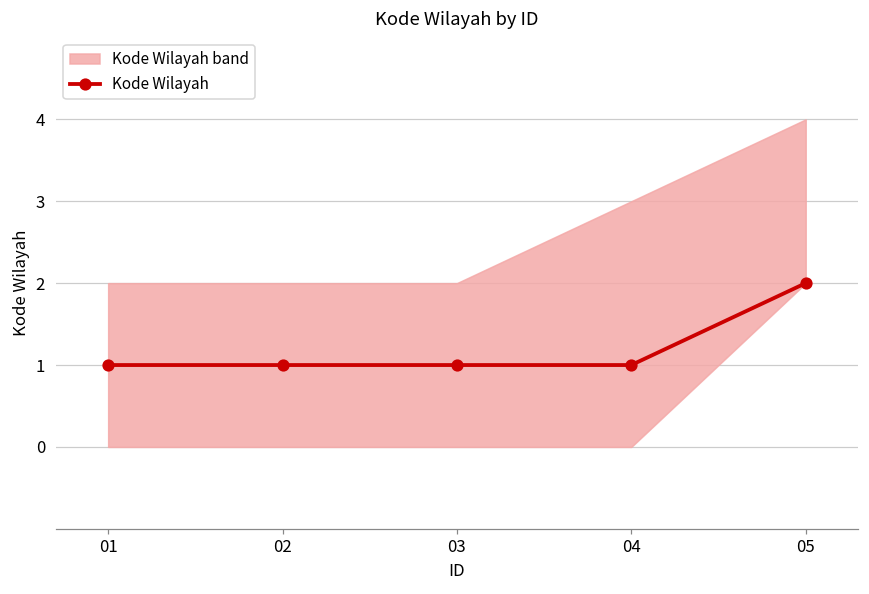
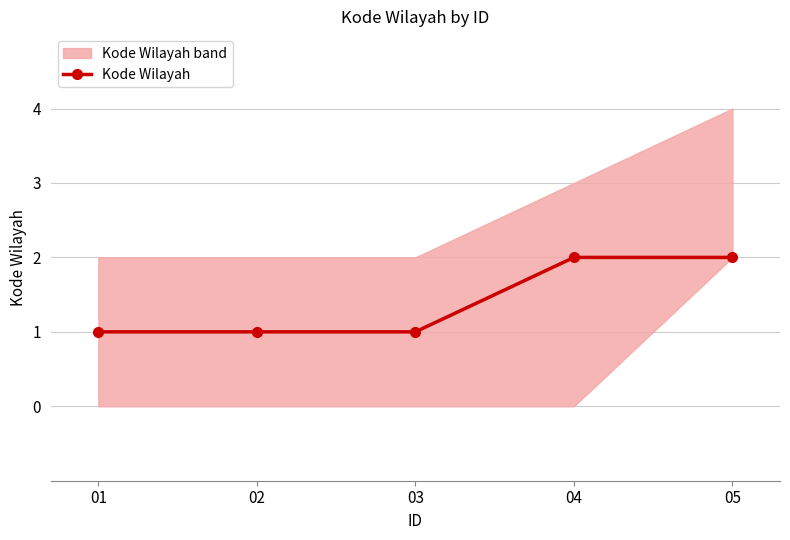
  {
    "Kode Wilayah": {
      "01": 1,
      "02": 1,
      "03": 1,
-     "04": 1,
+     "04": 2,
      "05": 2
    }
  }
